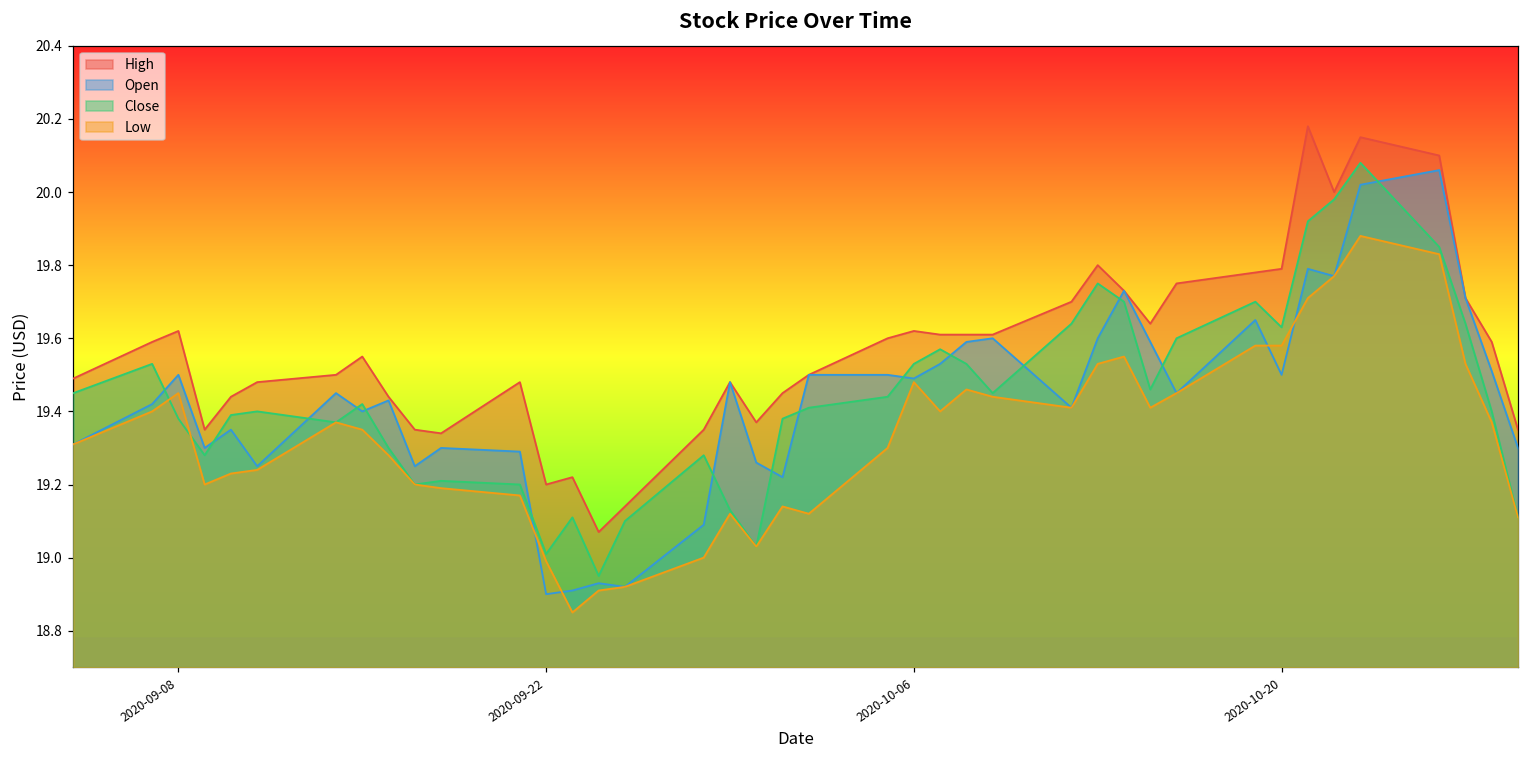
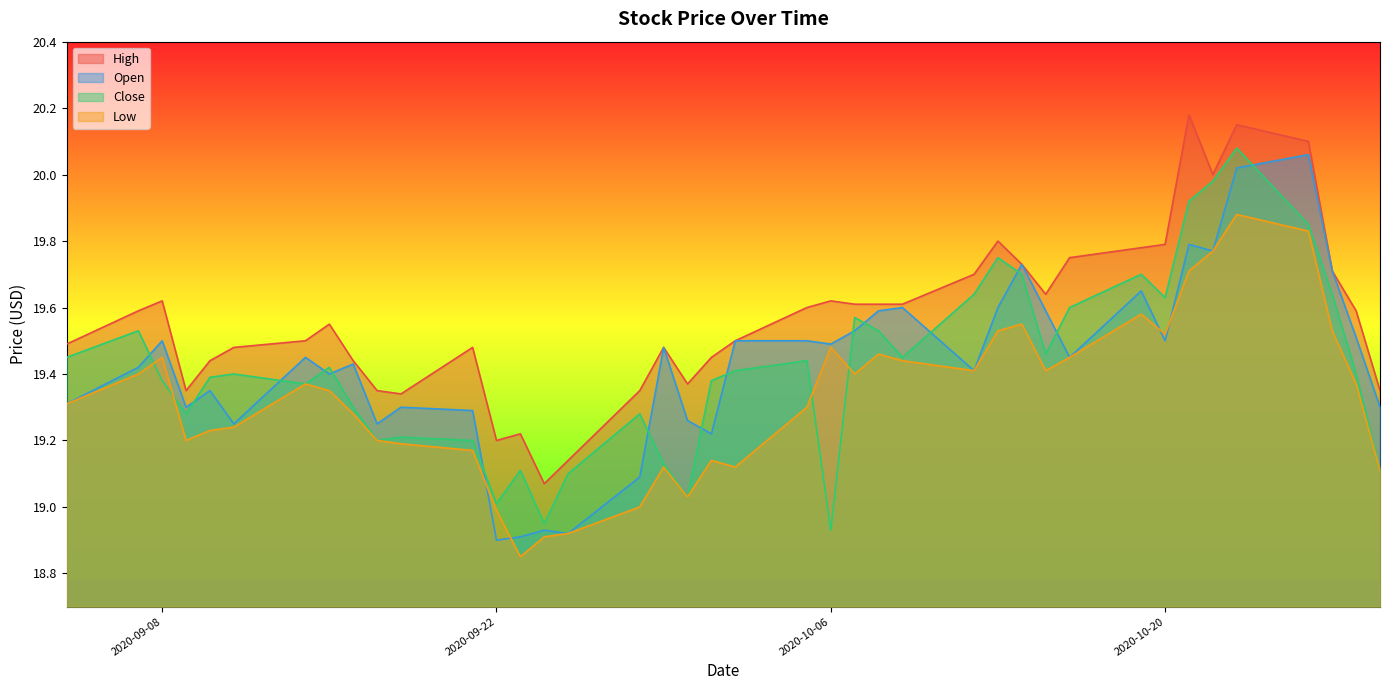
  {
    "High": {
      "2020-09-08": 19.62,
      "2020-09-22": 19.20,
      "2020-10-06": 19.62,
      "2020-10-20": 19.79
    },
    "Open": {
      "2020-09-08": 19.50,
      "2020-09-22": 18.90,
      "2020-10-06": 19.49,
      "2020-10-20": 19.50
    },
    "Close": {
      "2020-09-08": 19.38,
      "2020-09-22": 19.01,
-     "2020-10-06": 19.53,
+     "2020-10-06": 18.93,
      "2020-10-20": 19.63
    },
    "Low": {
      "2020-09-08": 19.45,
      "2020-09-22": 18.99,
      "2020-10-06": 19.48,
-     "2020-10-20": 19.58
+     "2020-10-20": 19.52
    }
  }
